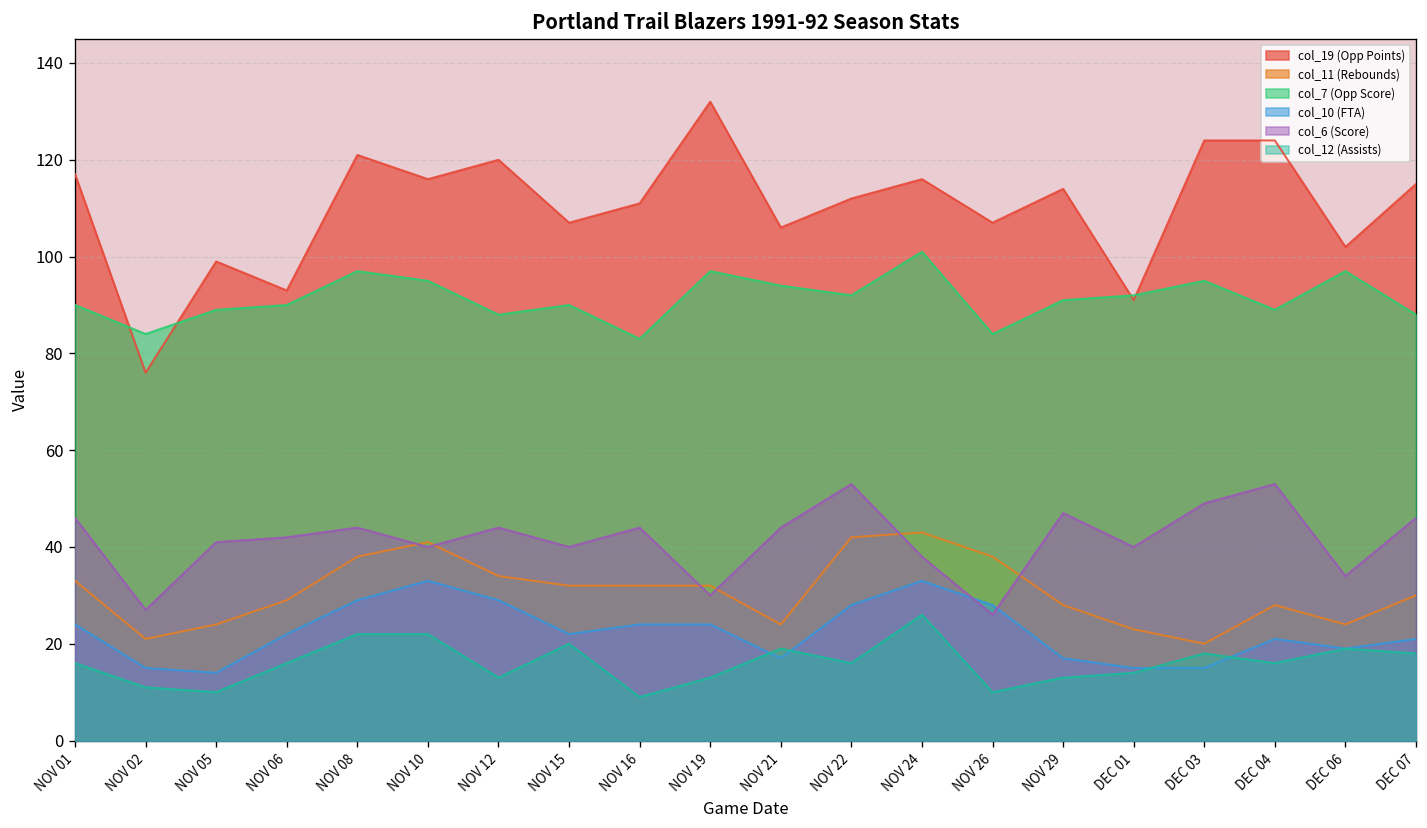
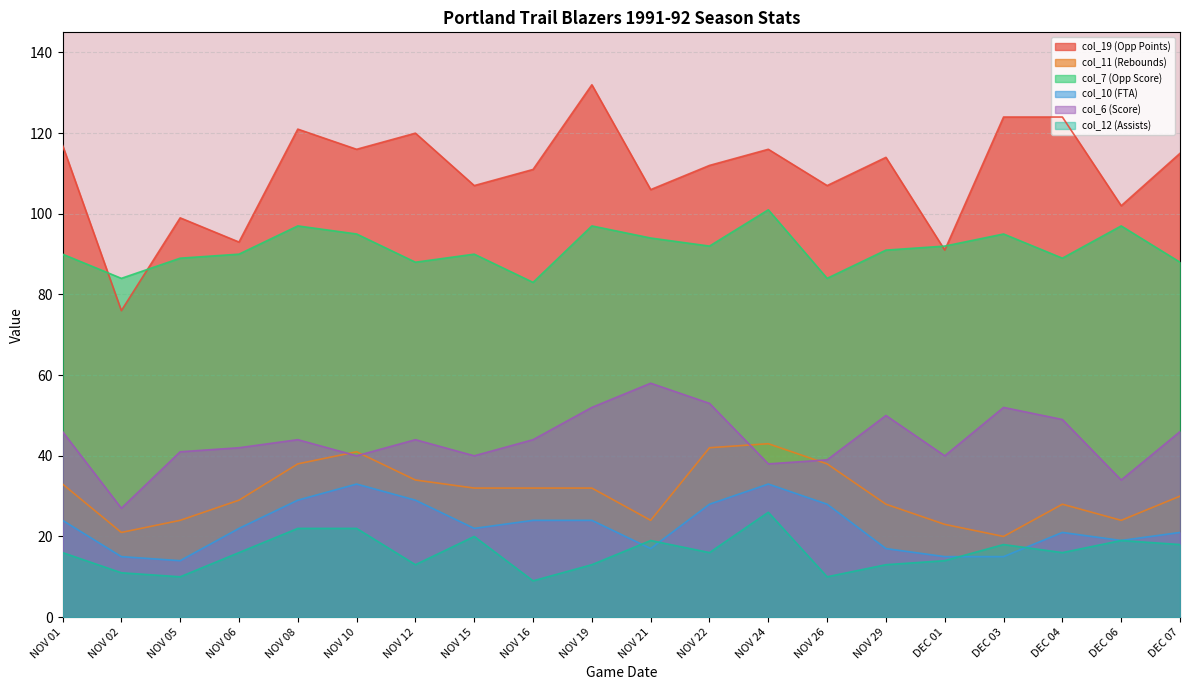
  {
    "col_6 (Score)": {
      "NOV 01": 46,
      "NOV 02": 27,
      "NOV 05": 41,
      "NOV 06": 42,
      "NOV 08": 44,
      "NOV 10": 40,
      "NOV 12": 44,
      "NOV 15": 40,
      "NOV 16": 44,
-     "NOV 19": 30,
-     "NOV 21": 44,
+     "NOV 19": 52,
+     "NOV 21": 58,
      "NOV 22": 53,
      "NOV 24": 38,
-     "NOV 26": 26,
-     "NOV 29": 47,
+     "NOV 26": 39,
+     "NOV 29": 50,
      "DEC 01": 40,
-     "DEC 03": 49,
-     "DEC 04": 53,
+     "DEC 03": 52,
+     "DEC 04": 49,
      "DEC 06": 34,
      "DEC 07": 46
    }
  }
